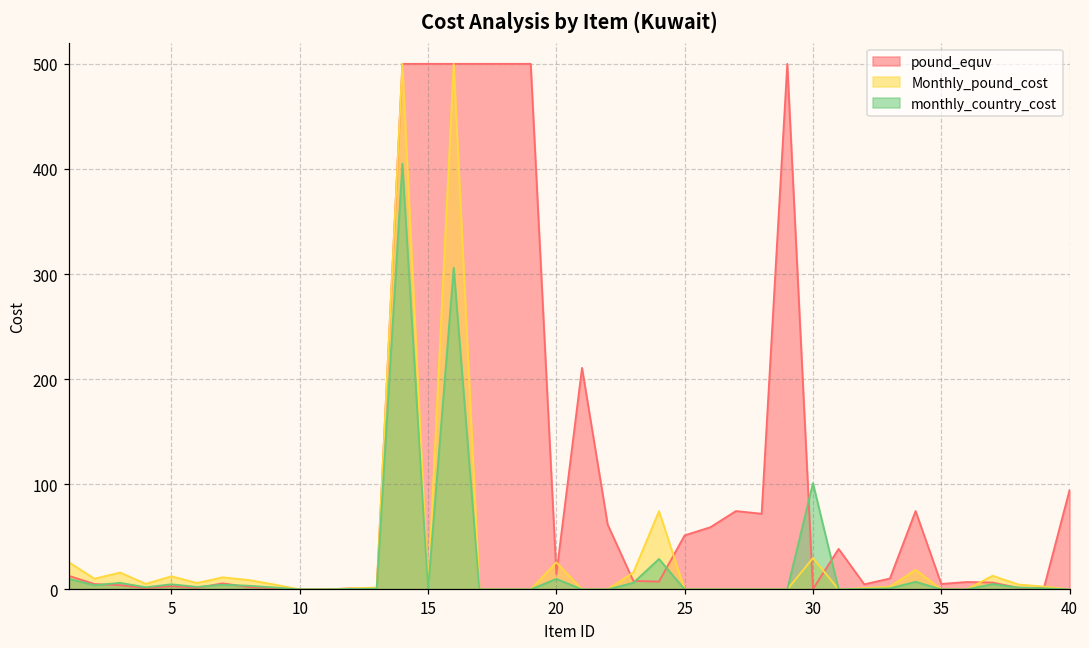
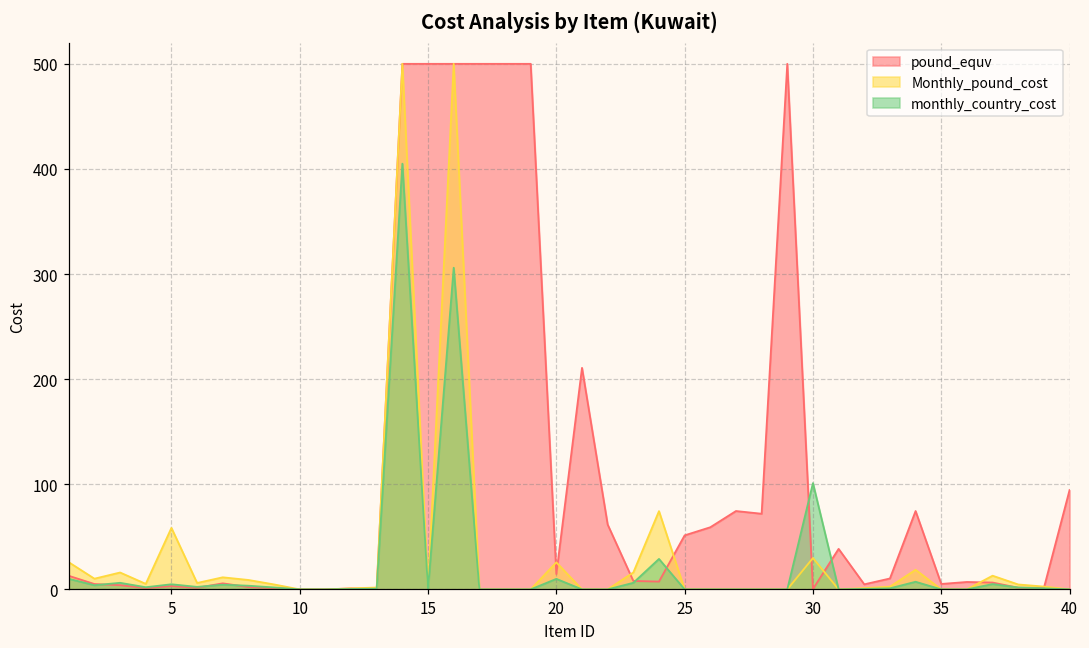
  {
    "pound_equv": {
      "15": 500,
      "20": 10,
      "25": 50,
      "30": 0,
      "35": 10,
      "40": 90
    },
    "Monthly_pound_cost": {
-     "5": 10,
+     "5": 60,
      "20": 30,
      "30": 30
    },
    "monthly_country_cost": {
      "20": 10,
      "30": 100
    }
  }
